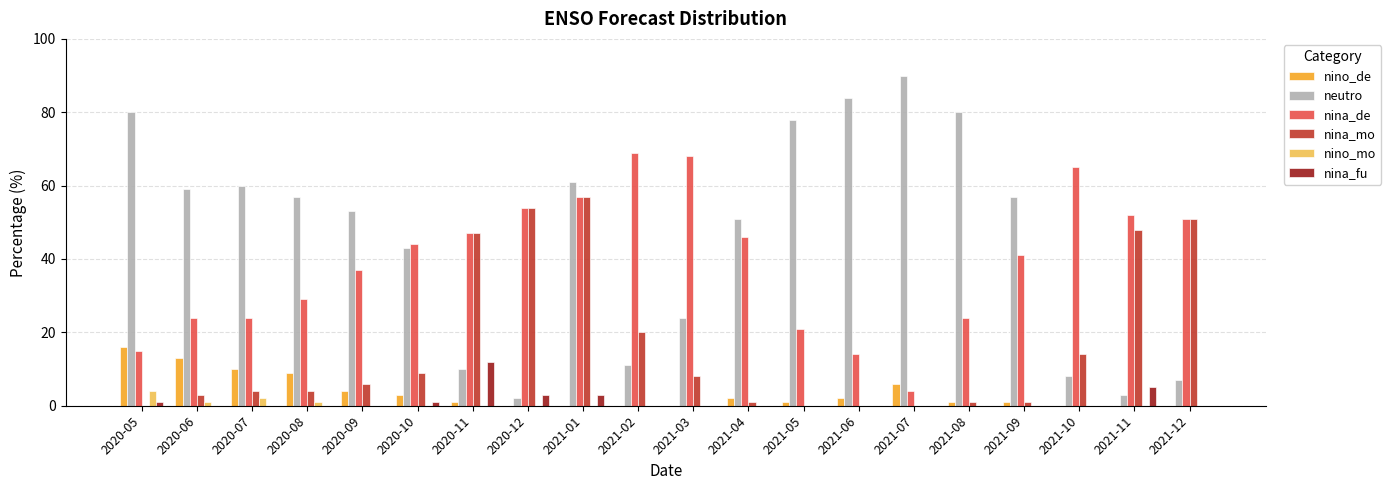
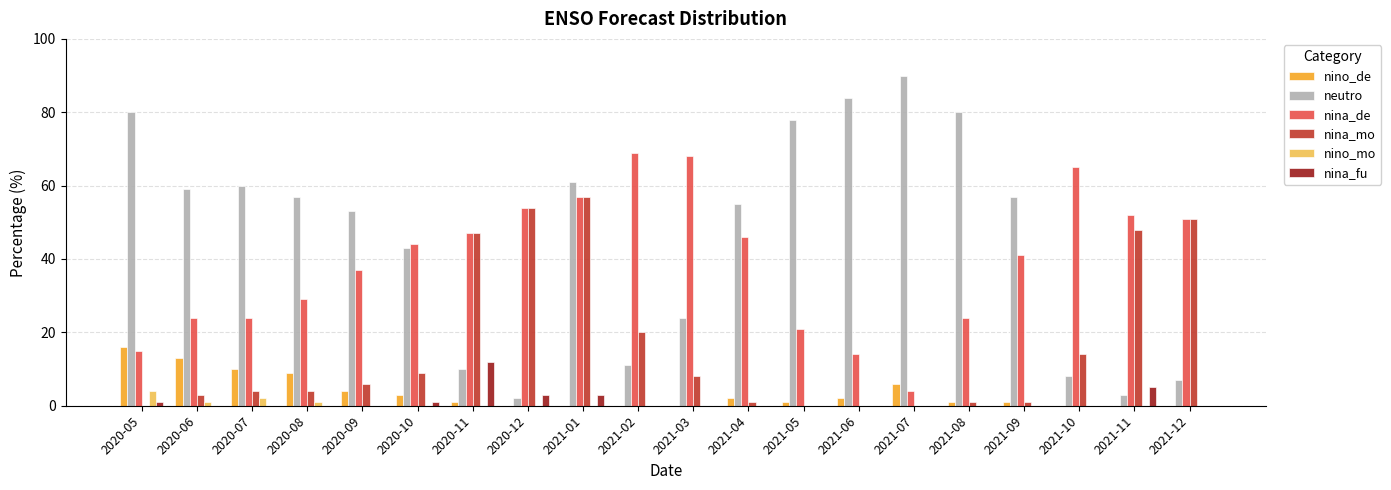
  {
    "neutro": {
      "2020-05": 80,
      "2020-06": 59,
      "2020-07": 60,
      "2020-08": 57,
      "2020-09": 53,
      "2020-10": 43,
      "2020-11": 10,
      "2020-12": 2,
      "2021-01": 61,
      "2021-02": 11,
      "2021-03": 24,
-     "2021-04": 51,
+     "2021-04": 55,
      "2021-05": 78,
      "2021-06": 84,
      "2021-07": 90,
      "2021-08": 80,
      "2021-09": 57,
      "2021-10": 8,
      "2021-11": 3,
      "2021-12": 7
    }
  }
